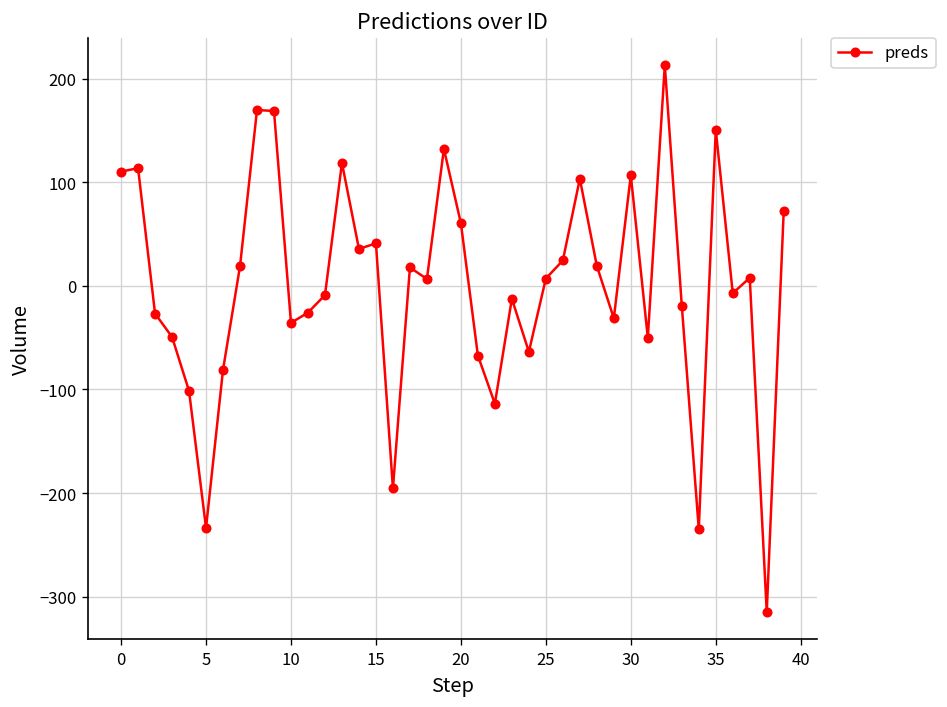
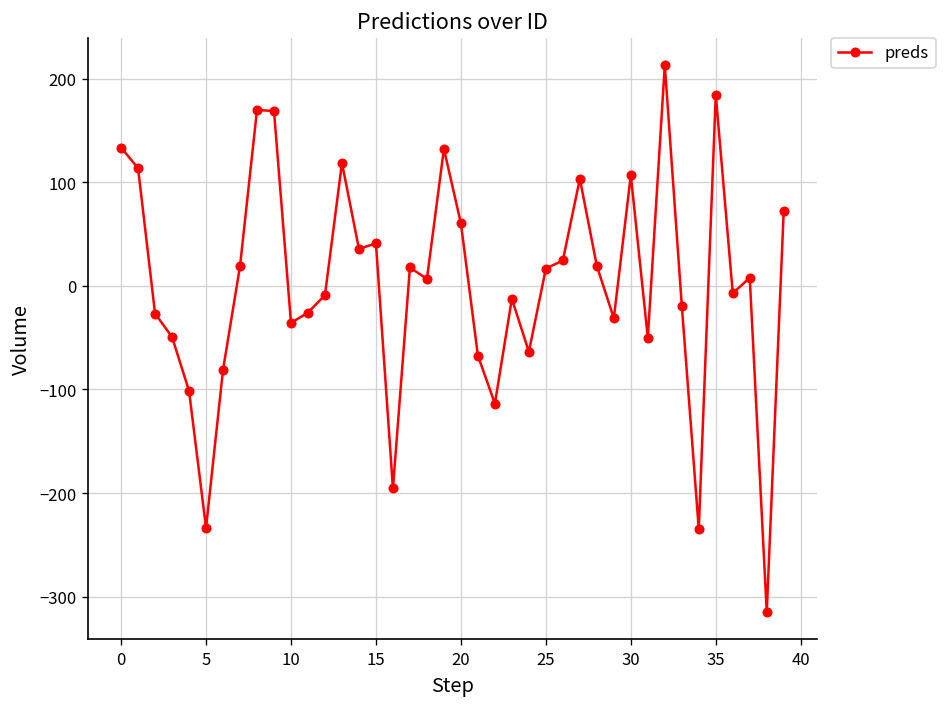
  {
-   "0": 110,
+   "0": 130,
    "5": -230,
    "10": -40,
    "15": 40,
    "20": 60,
-   "25": 10,
+   "25": 20,
    "30": 110,
-   "35": 150
+   "35": 180
  }
